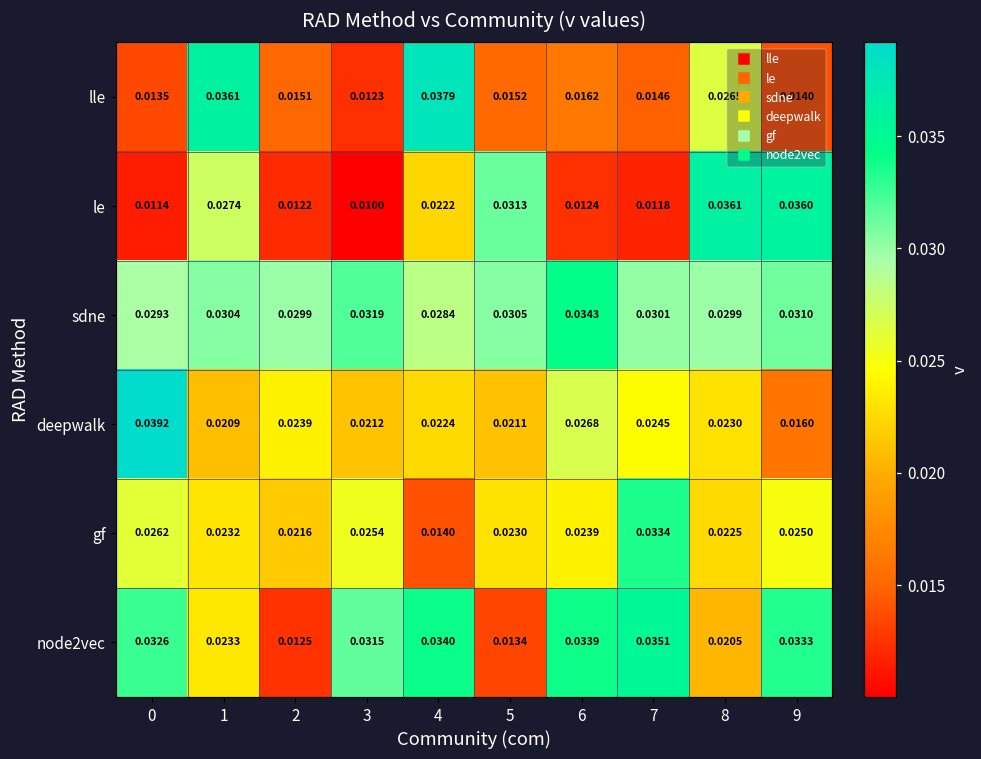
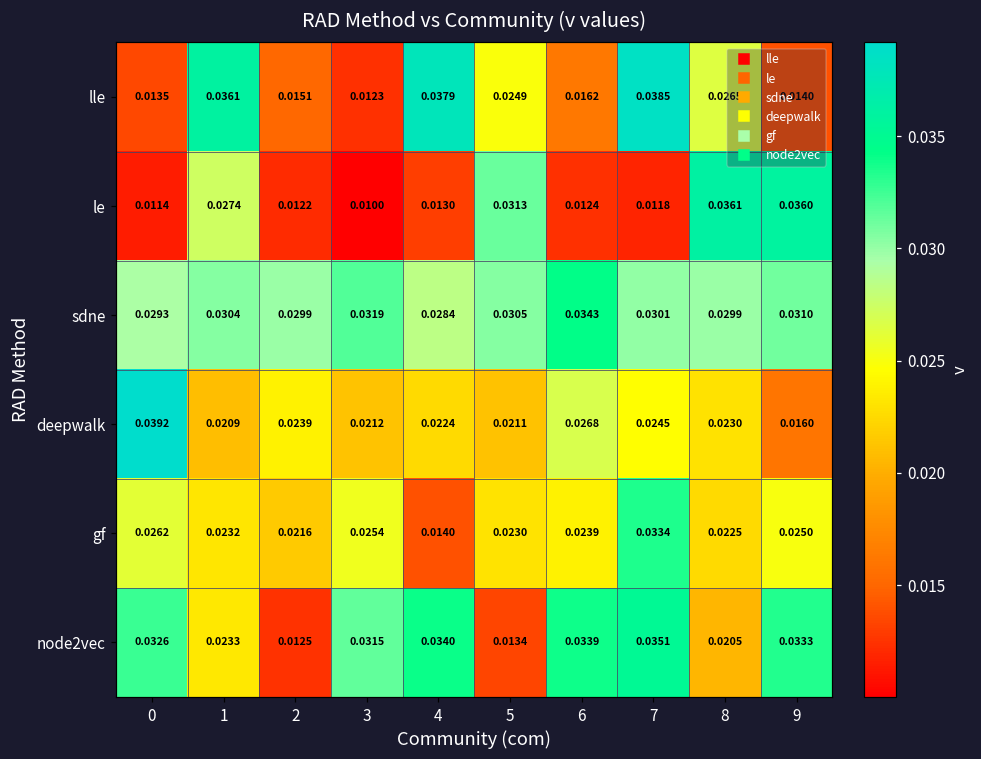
  {
    "lle": {
      "0": 0.0135,
      "1": 0.0361,
      "2": 0.0151,
      "3": 0.0123,
      "4": 0.0379,
-     "5": 0.0152,
+     "5": 0.0249,
      "6": 0.0162,
-     "7": 0.0146
+     "7": 0.0385
    },
    "le": {
      "0": 0.0114,
      "1": 0.0274,
      "2": 0.0122,
      "3": 0.0100,
-     "4": 0.0222,
+     "4": 0.0130,
      "5": 0.0313,
      "6": 0.0124,
      "7": 0.0118,
      "8": 0.0361,
      "9": 0.0360
    },
    "sdne": {
      "0": 0.0293,
      "1": 0.0304,
      "2": 0.0299,
      "3": 0.0319,
      "4": 0.0284,
      "5": 0.0305,
      "6": 0.0343,
      "7": 0.0301,
      "8": 0.0299,
      "9": 0.0310
    },
    "deepwalk": {
      "0": 0.0392,
      "1": 0.0209,
      "2": 0.0239,
      "3": 0.0212,
      "4": 0.0224,
      "5": 0.0211,
      "6": 0.0268,
      "7": 0.0245,
      "8": 0.0230,
      "9": 0.0160
    },
    "gf": {
      "0": 0.0262,
      "1": 0.0232,
      "2": 0.0216,
      "3": 0.0254,
      "4": 0.0140,
      "5": 0.0230,
      "6": 0.0239,
      "7": 0.0334,
      "8": 0.0225,
      "9": 0.0250
    },
    "node2vec": {
      "0": 0.0326,
      "1": 0.0233,
      "2": 0.0125,
      "3": 0.0315,
      "4": 0.0340,
      "5": 0.0134,
      "6": 0.0339,
      "7": 0.0351,
      "8": 0.0205,
      "9": 0.0333
    }
  }
